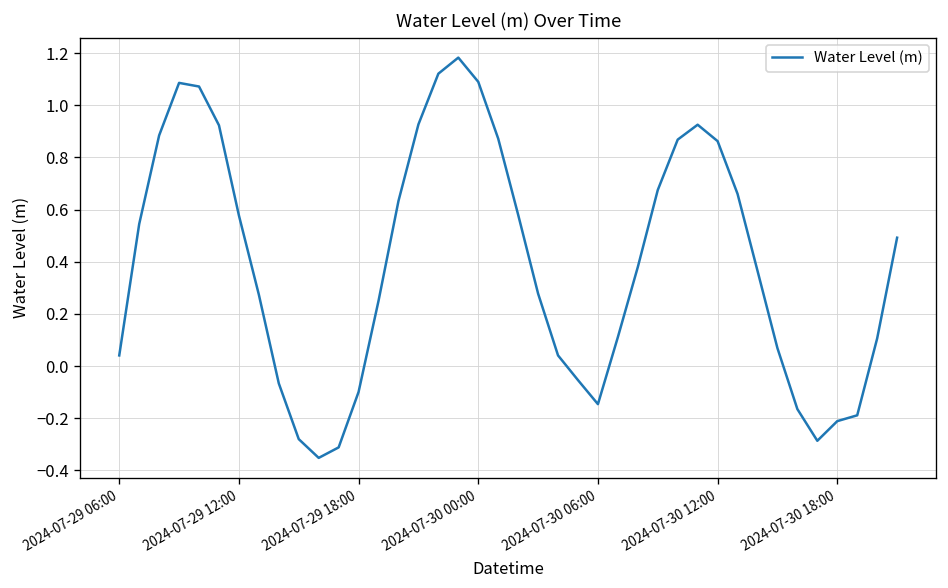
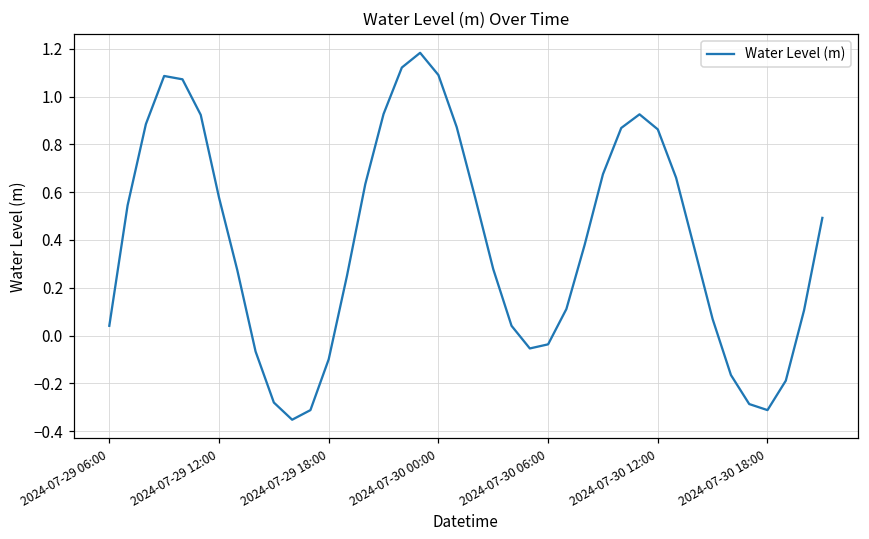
  {
    "2024-07-29 06:00": 0.04,
    "2024-07-29 12:00": 0.58,
    "2024-07-29 18:00": -0.10,
    "2024-07-30 00:00": 1.09,
-   "2024-07-30 06:00": -0.15,
+   "2024-07-30 06:00": -0.04,
    "2024-07-30 12:00": 0.86,
-   "2024-07-30 18:00": -0.21
+   "2024-07-30 18:00": -0.31
  }
